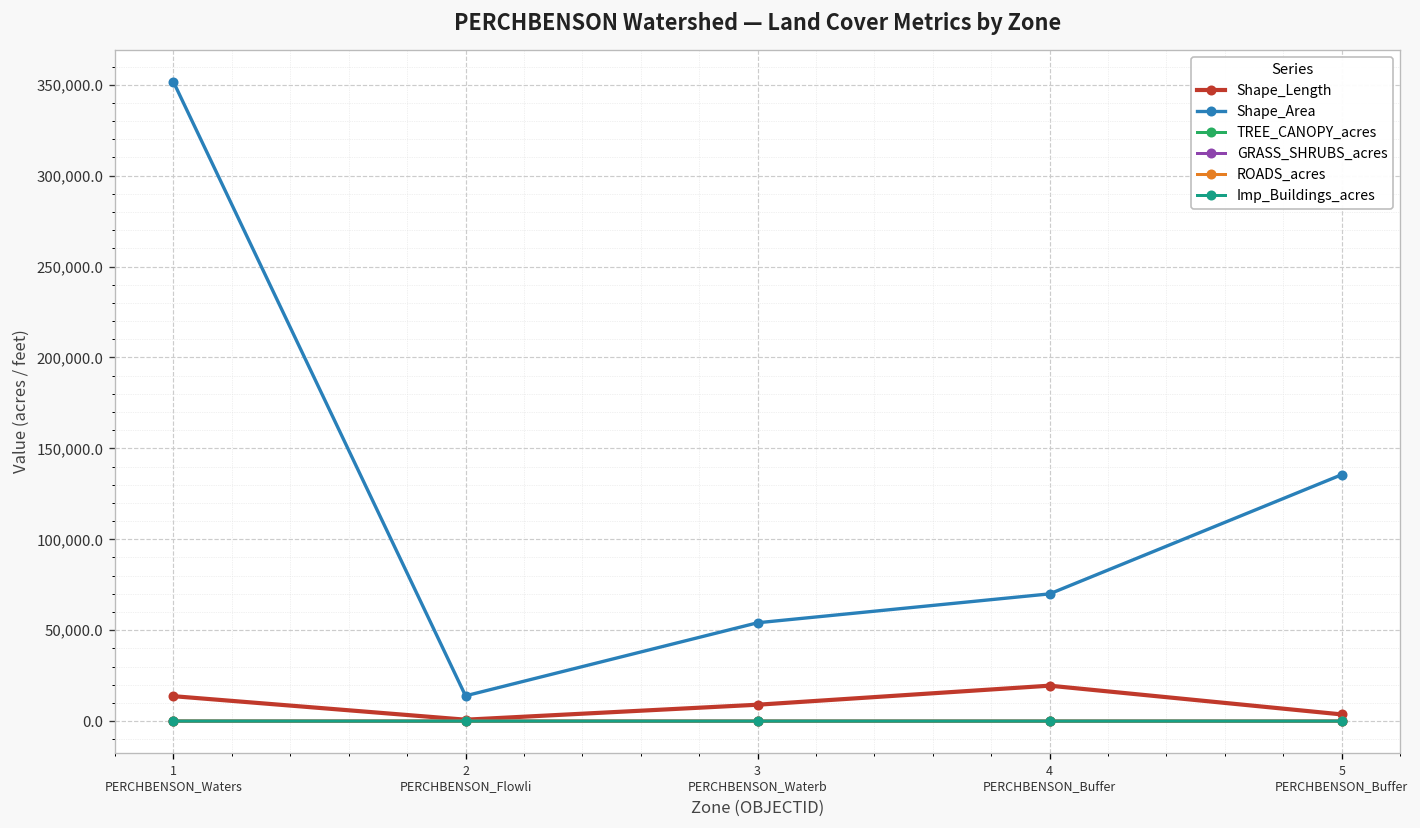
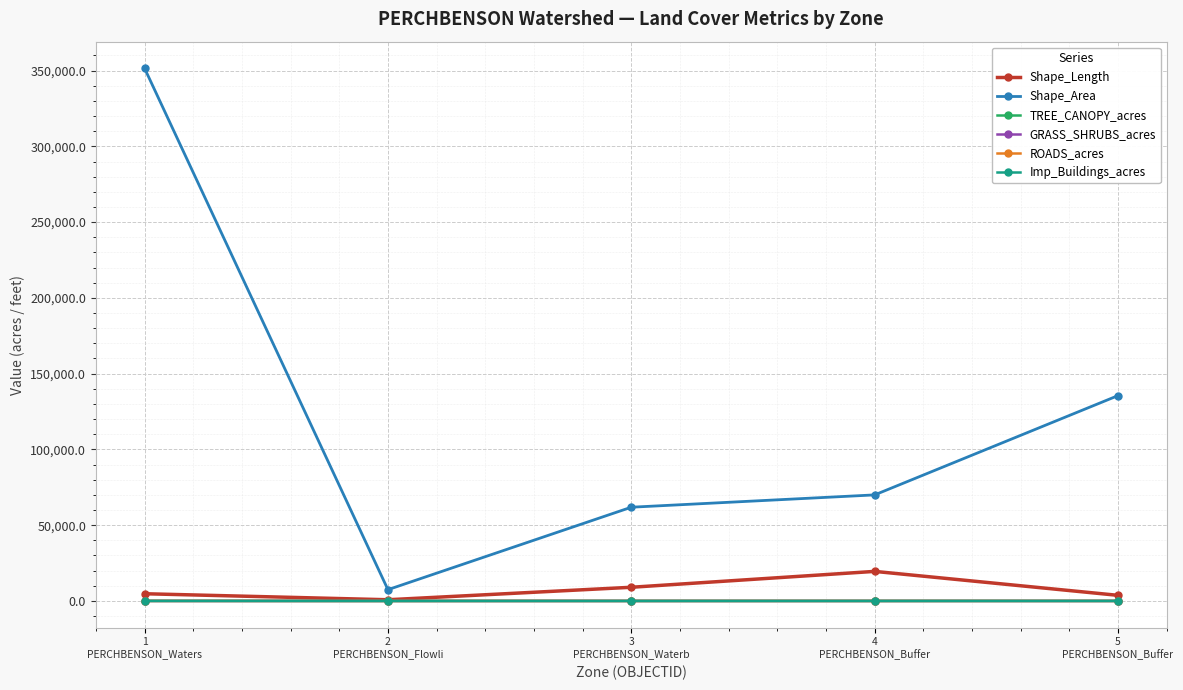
  {
    "Shape_Length": {
-     "1 PERCHBENSON_Waters": "14,000",
+     "1 PERCHBENSON_Waters": "5,000",
      "3 PERCHBENSON_Waterb": "9,000",
      "4 PERCHBENSON_Buffer": "20,000",
      "5 PERCHBENSON_Buffer": "4,000"
    },
    "Shape_Area": {
      "1 PERCHBENSON_Waters": "352,000",
-     "2 PERCHBENSON_Flowli": "14,000",
-     "3 PERCHBENSON_Waterb": "54,000",
+     "2 PERCHBENSON_Flowli": "7,000",
+     "3 PERCHBENSON_Waterb": "62,000",
      "4 PERCHBENSON_Buffer": "70,000",
      "5 PERCHBENSON_Buffer": "136,000"
    },
    "Imp_Buildings_acres": {
      "1 PERCHBENSON_Waters": "0",
      "3 PERCHBENSON_Waterb": "0",
      "4 PERCHBENSON_Buffer": "0",
      "5 PERCHBENSON_Buffer": "0"
    }
  }
